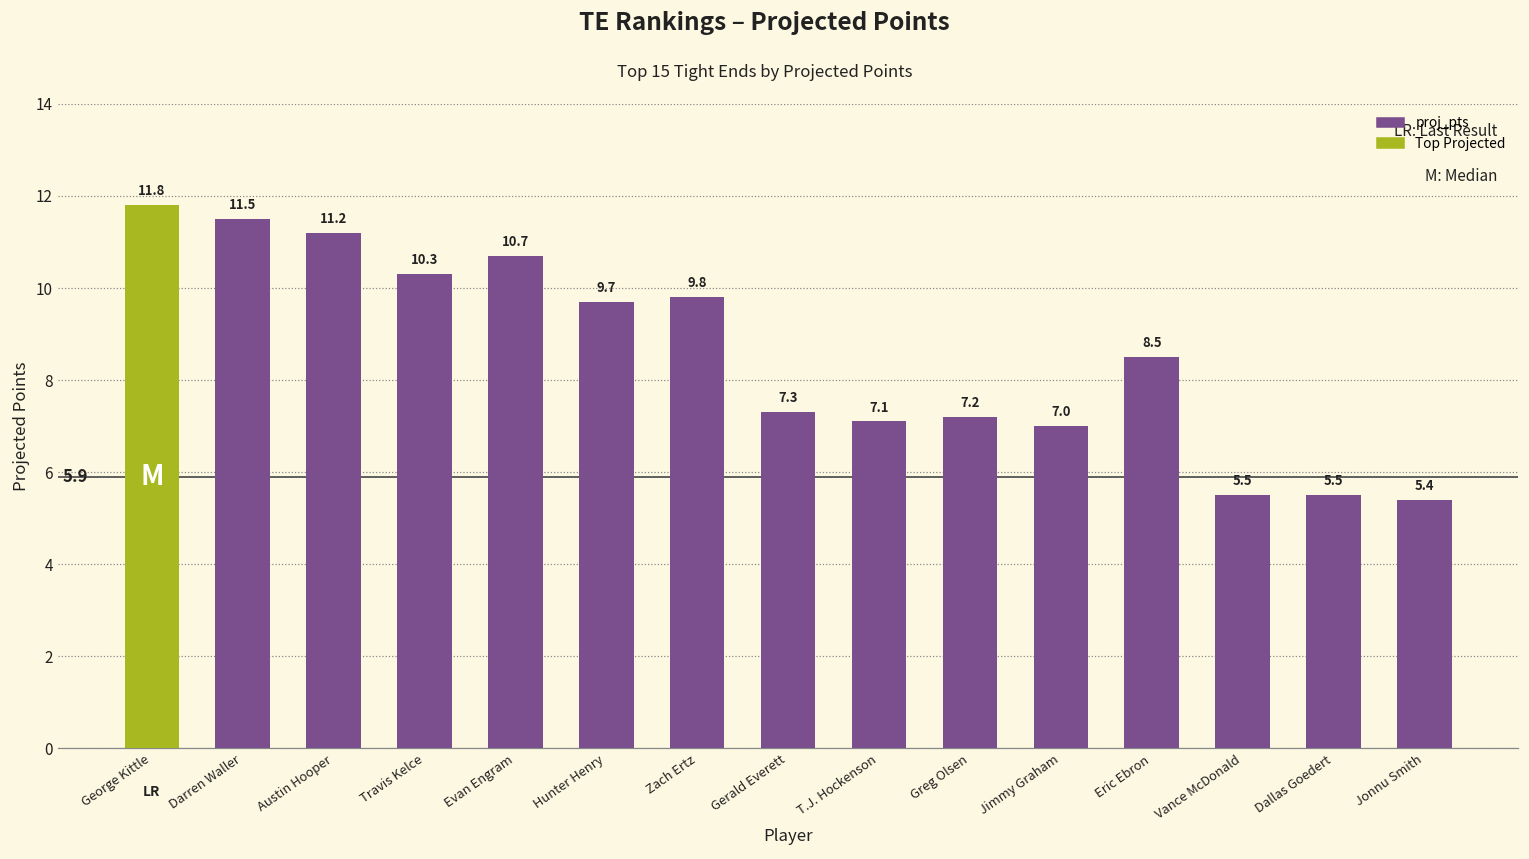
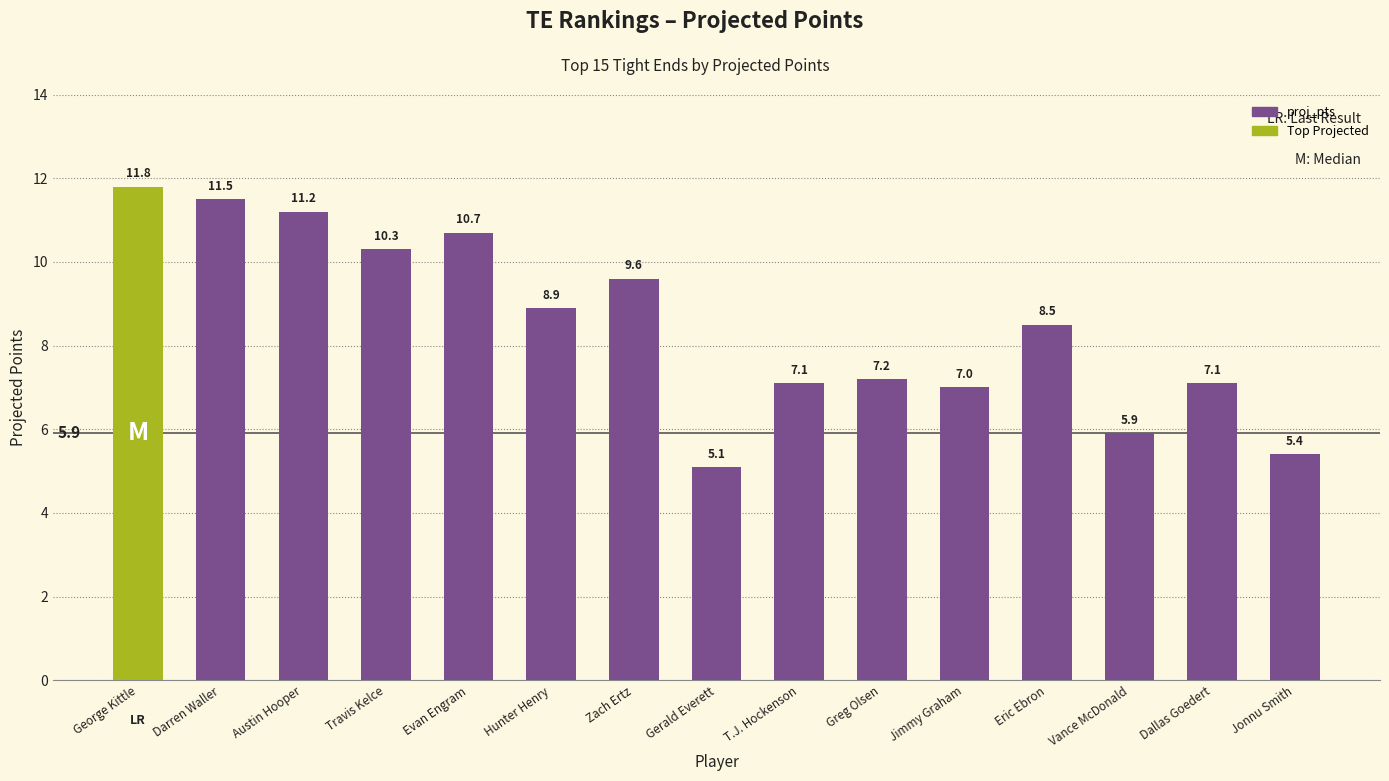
  {
    "George Kittle": 11.8,
    "Darren Waller": 11.5,
    "Austin Hooper": 11.2,
    "Travis Kelce": 10.3,
    "Evan Engram": 10.7,
-   "Hunter Henry": 9.7,
-   "Zach Ertz": 9.8,
-   "Gerald Everett": 7.3,
+   "Hunter Henry": 8.9,
+   "Zach Ertz": 9.6,
+   "Gerald Everett": 5.1,
    "T.J. Hockenson": 7.1,
    "Greg Olsen": 7.2,
    "Jimmy Graham": 7.0,
    "Eric Ebron": 8.5,
-   "Vance McDonald": 5.5,
-   "Dallas Goedert": 5.5,
+   "Vance McDonald": 5.9,
+   "Dallas Goedert": 7.1,
    "Jonnu Smith": 5.4
  }
